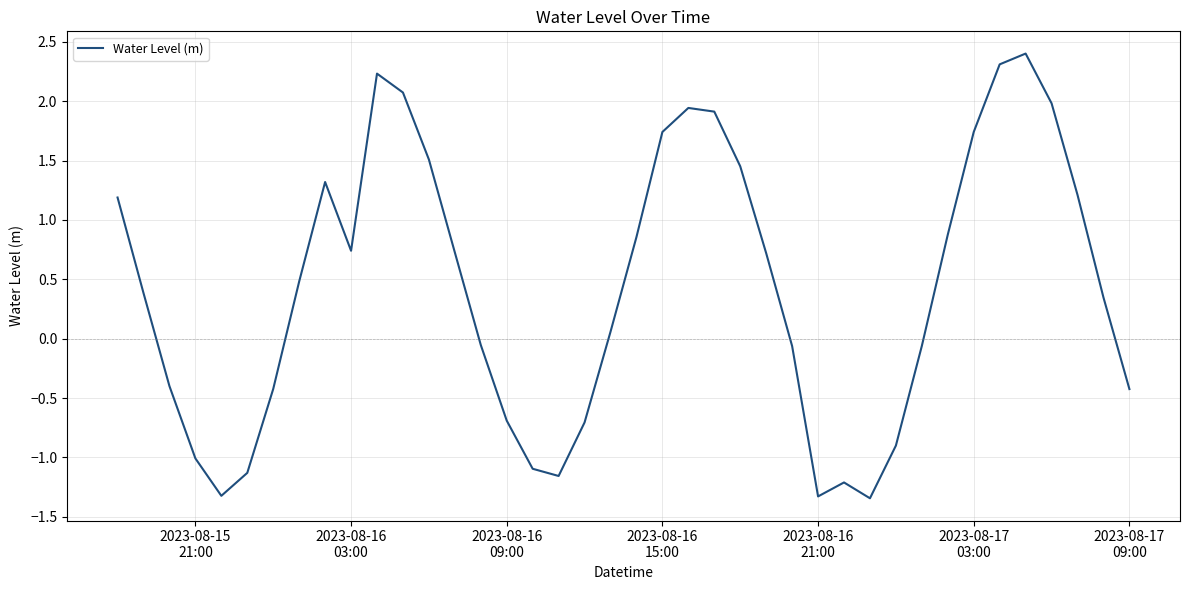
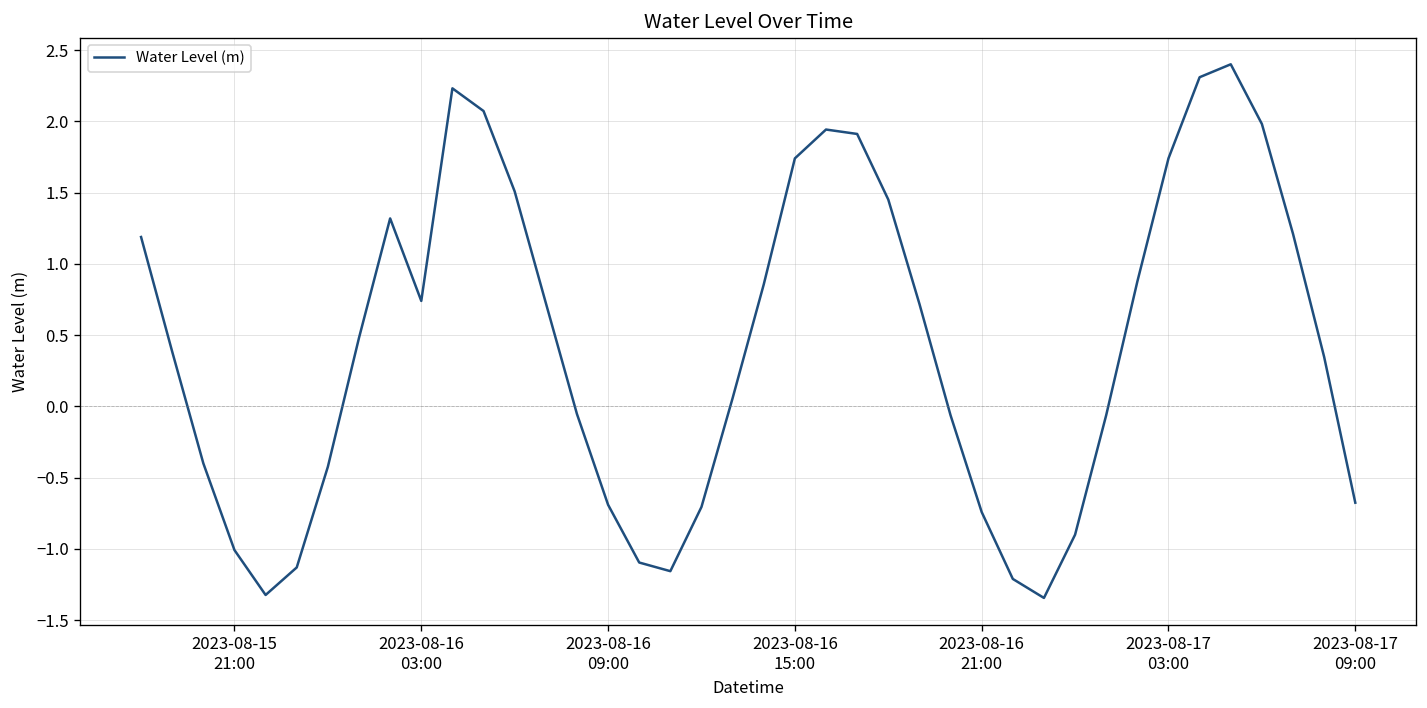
  {
    "2023-08-15 21:00": -1.01,
    "2023-08-16 03:00": 0.74,
    "2023-08-16 09:00": -0.69,
    "2023-08-16 15:00": 1.74,
-   "2023-08-16 21:00": -1.33,
+   "2023-08-16 21:00": -0.74,
    "2023-08-17 03:00": 1.74,
-   "2023-08-17 09:00": -0.42
+   "2023-08-17 09:00": -0.68
  }
